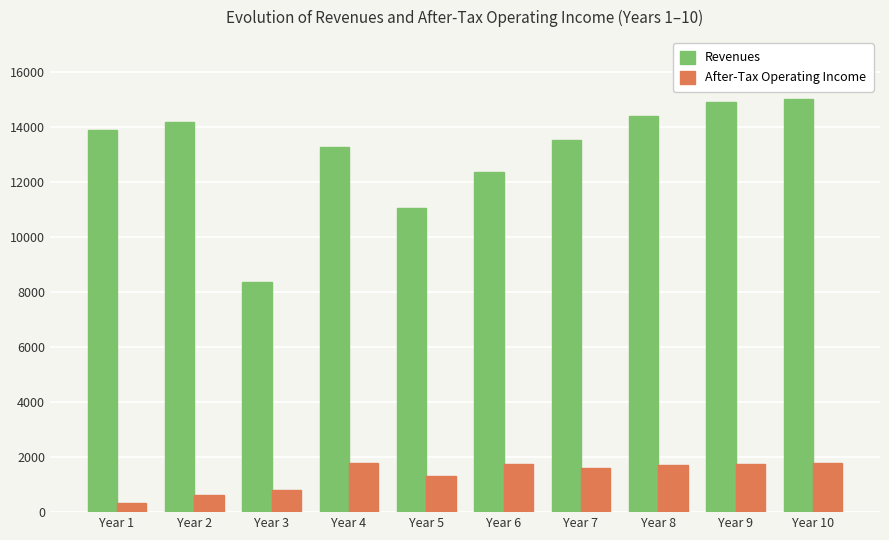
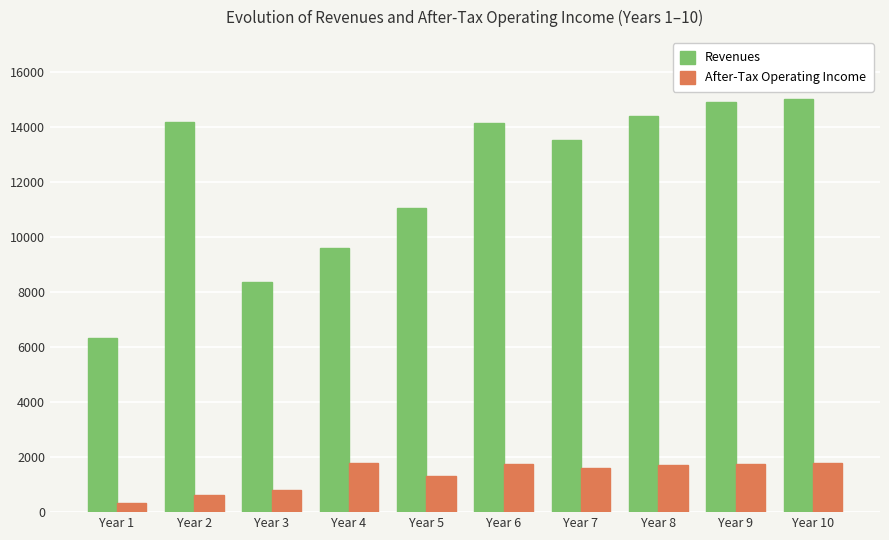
  {
    "Revenues": {
-     "Year 1": 13900,
+     "Year 1": 6300,
      "Year 2": 14200,
      "Year 3": 8300,
-     "Year 4": 13300,
+     "Year 4": 9600,
      "Year 5": 11000,
-     "Year 6": 12400,
+     "Year 6": 14100,
      "Year 7": 13500,
      "Year 8": 14400,
      "Year 9": 14900,
      "Year 10": 15000
    },
    "After-Tax Operating Income": {
      "Year 1": 300,
      "Year 2": 600,
      "Year 3": 800,
      "Year 4": 1800,
      "Year 5": 1300,
      "Year 6": 1800,
      "Year 7": 1600,
      "Year 8": 1700,
      "Year 9": 1800,
      "Year 10": 1800
    }
  }
